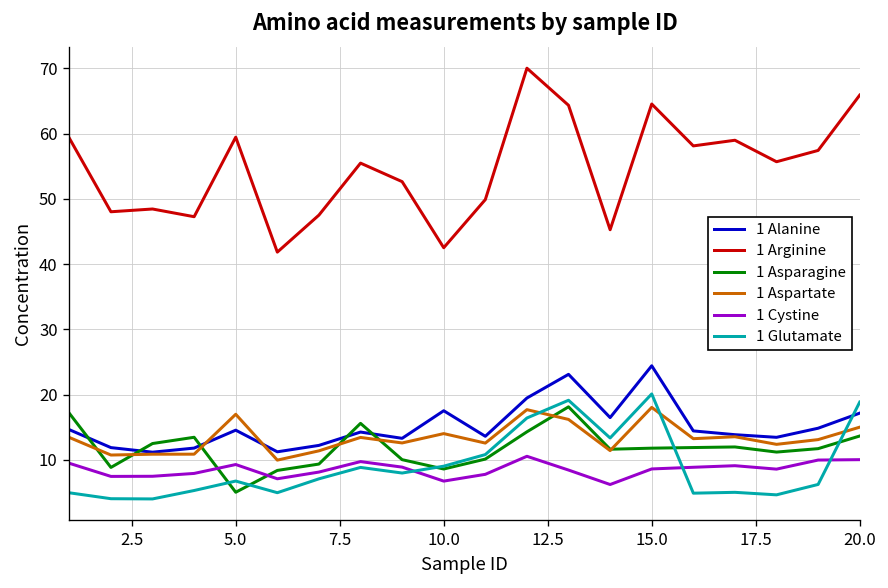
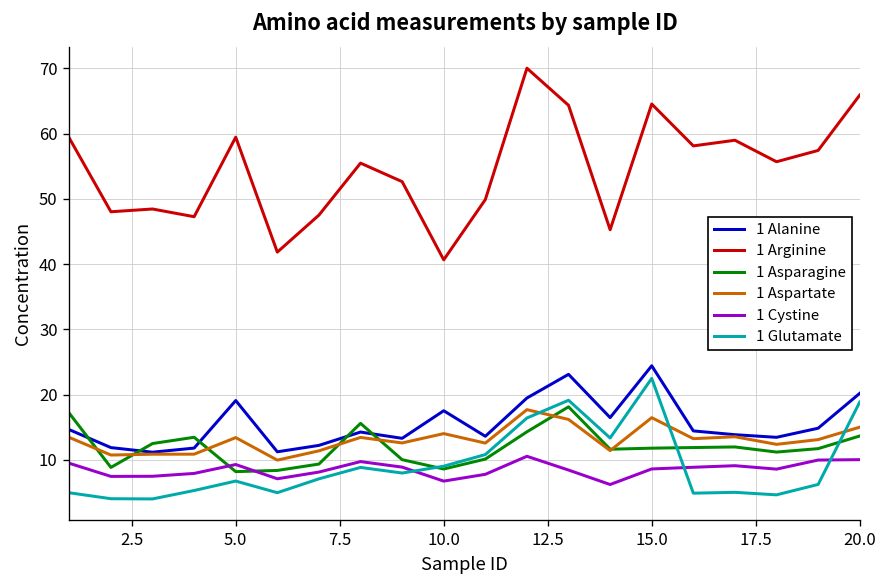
  {
    "1 Alanine": {
-     "5.0": 15,
+     "5.0": 19,
      "10.0": 18,
      "15.0": 24,
-     "20.0": 17
+     "20.0": 20
    },
    "1 Arginine": {
      "5.0": 59,
-     "10.0": 43,
+     "10.0": 41,
      "15.0": 65,
      "20.0": 66
    },
    "1 Asparagine": {
-     "5.0": 5,
+     "5.0": 8,
      "15.0": 12,
      "20.0": 14
    },
    "1 Aspartate": {
-     "5.0": 17,
+     "5.0": 13,
      "10.0": 14,
-     "15.0": 18,
+     "15.0": 16,
      "20.0": 15
    },
    "1 Cystine": {
      "5.0": 9,
      "10.0": 7,
      "15.0": 9,
      "20.0": 10
    },
    "1 Glutamate": {
      "5.0": 7,
-     "15.0": 20,
+     "15.0": 22,
      "20.0": 19
    }
  }
